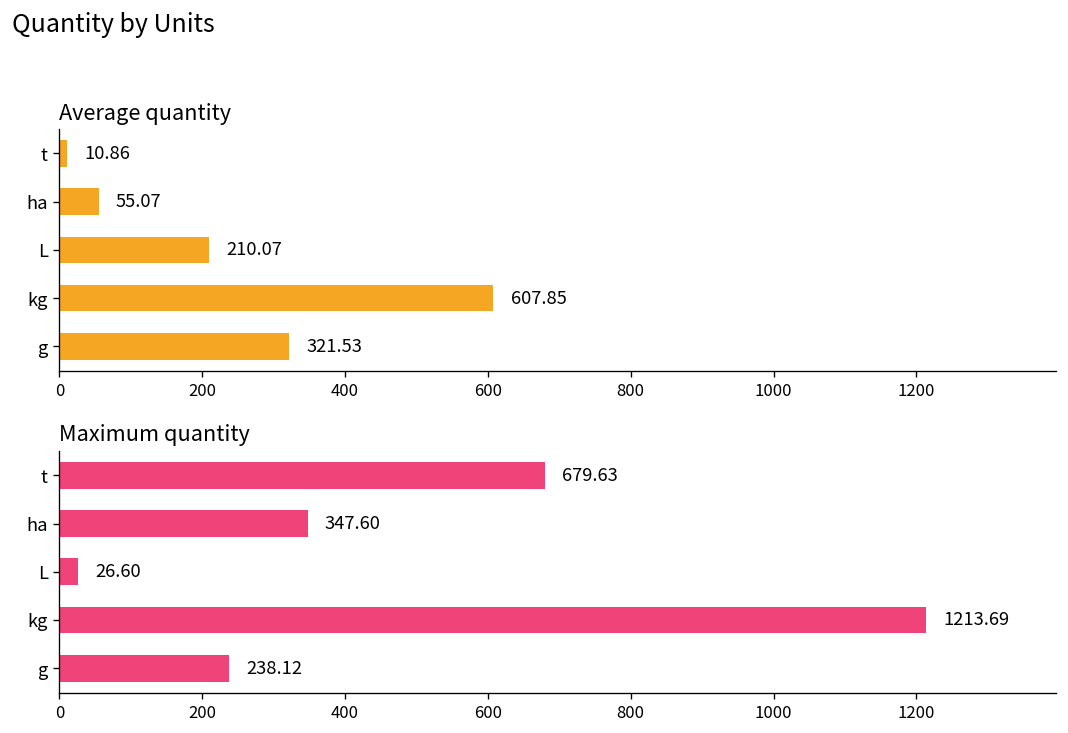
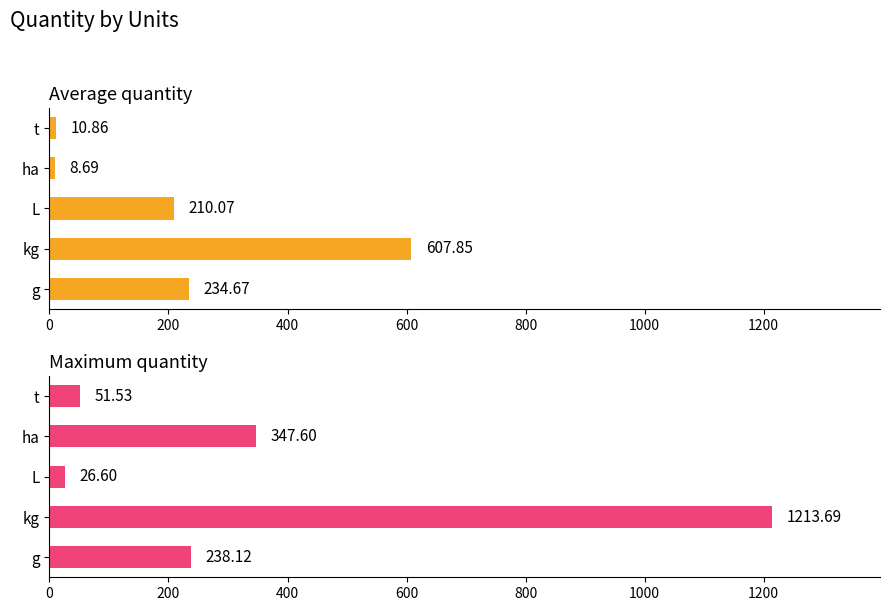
  {
    "Average quantity": {
      "t": 10.86,
-     "ha": 55.07,
+     "ha": 8.69,
      "L": 210.07,
      "kg": 607.85,
-     "g": 321.53
+     "g": 234.67
    },
    "Maximum quantity": {
-     "t": 679.63,
+     "t": 51.53,
      "ha": 347.60,
      "L": 26.60,
      "kg": 1213.69,
      "g": 238.12
    }
  }
